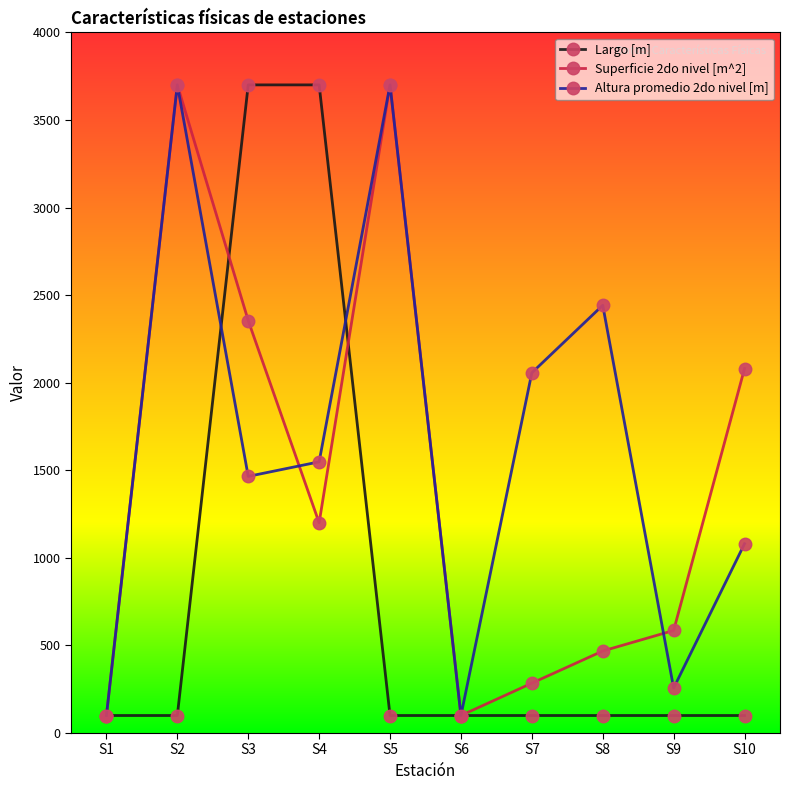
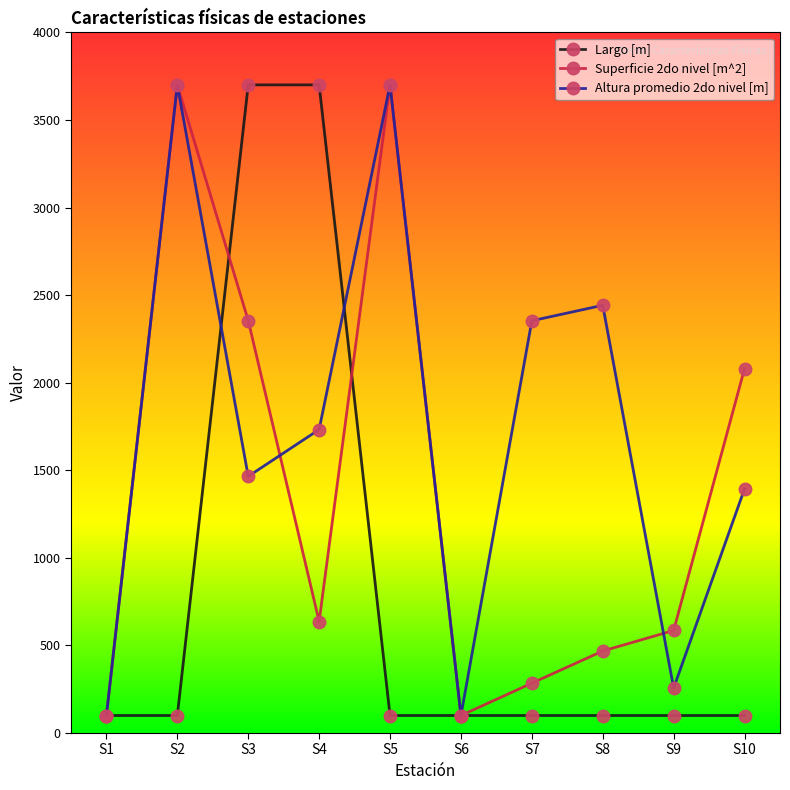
  {
    "Largo [m]": {
      "S2": 100,
      "S3": 3700,
      "S4": 3700,
      "S5": 100,
      "S7": 100,
      "S8": 100,
      "S9": 100,
      "S10": 100
    },
    "Superficie 2do nivel [m^2]": {
      "S3": 2350,
-     "S4": 1200,
+     "S4": 640,
      "S7": 280,
      "S8": 470,
      "S9": 590,
      "S10": 2080
    },
    "Altura promedio 2do nivel [m]": {
      "S3": 1470,
-     "S4": 1550,
-     "S7": 2060,
+     "S4": 1730,
+     "S7": 2350,
      "S8": 2440,
      "S9": 260,
-     "S10": 1080
+     "S10": 1390
    }
  }
